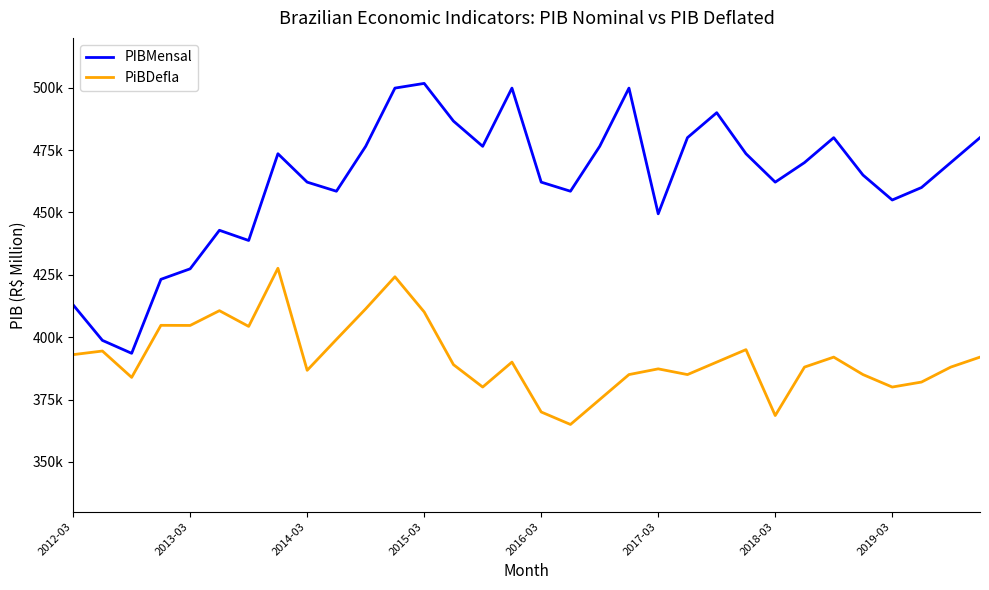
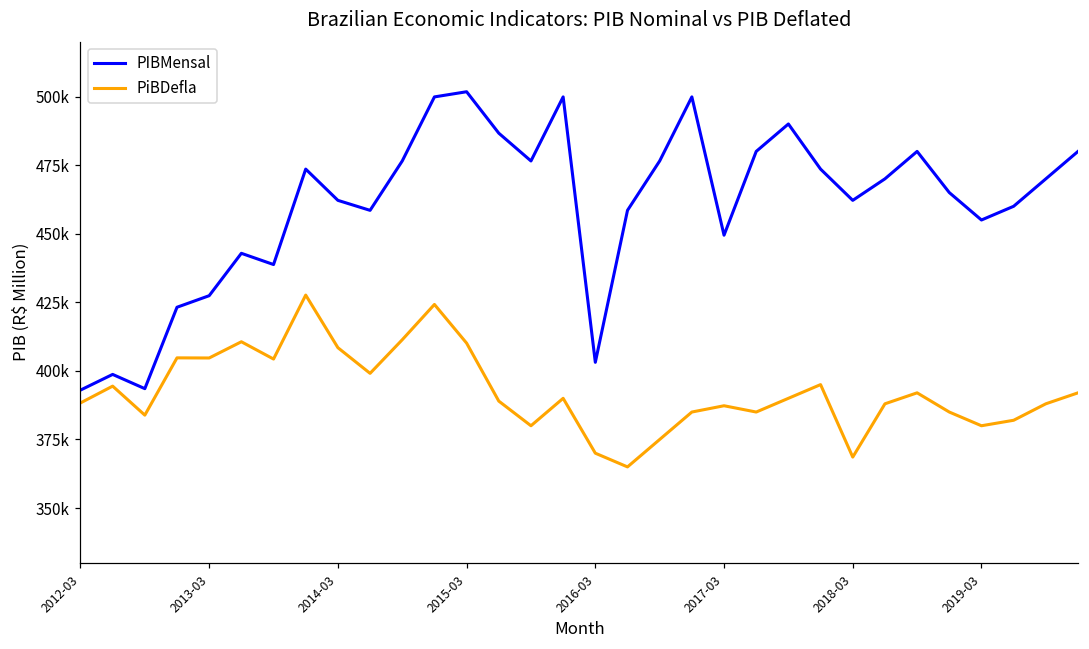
  {
    "PIBMensal": {
-     "2012-03": 413000,
+     "2012-03": 393000,
      "2013-03": 427000,
      "2014-03": 462000,
      "2015-03": 502000,
-     "2016-03": 462000,
+     "2016-03": 403000,
      "2017-03": 449000,
      "2018-03": 462000,
      "2019-03": 455000
    },
    "PiBDefla": {
-     "2012-03": 393000,
+     "2012-03": 388000,
      "2013-03": 405000,
-     "2014-03": 387000,
+     "2014-03": 408000,
      "2015-03": 410000,
      "2016-03": 370000,
      "2017-03": 387000,
      "2018-03": 369000,
      "2019-03": 380000
    }
  }
